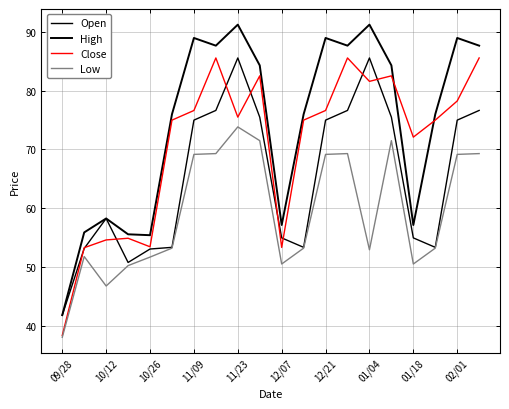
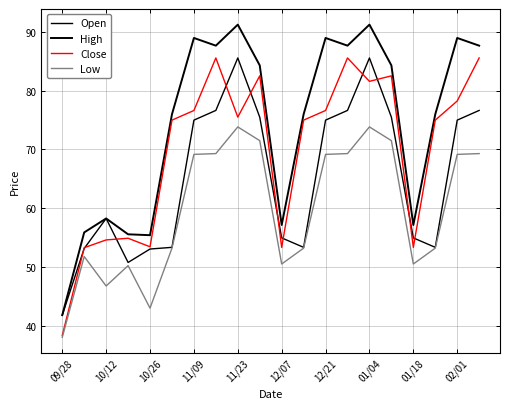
  {
    "Close": {
      "10/12": 55,
      "11/09": 77,
      "11/23": 76,
      "12/07": 53,
      "12/21": 77,
      "01/04": 82,
-     "01/18": 72,
+     "01/18": 53,
      "02/01": 78
    },
    "Low": {
      "10/12": 47,
-     "10/26": 52,
+     "10/26": 43,
      "11/09": 69,
      "11/23": 74,
      "12/07": 50,
      "12/21": 69,
-     "01/04": 53,
+     "01/04": 74,
      "01/18": 50,
      "02/01": 69
    }
  }
